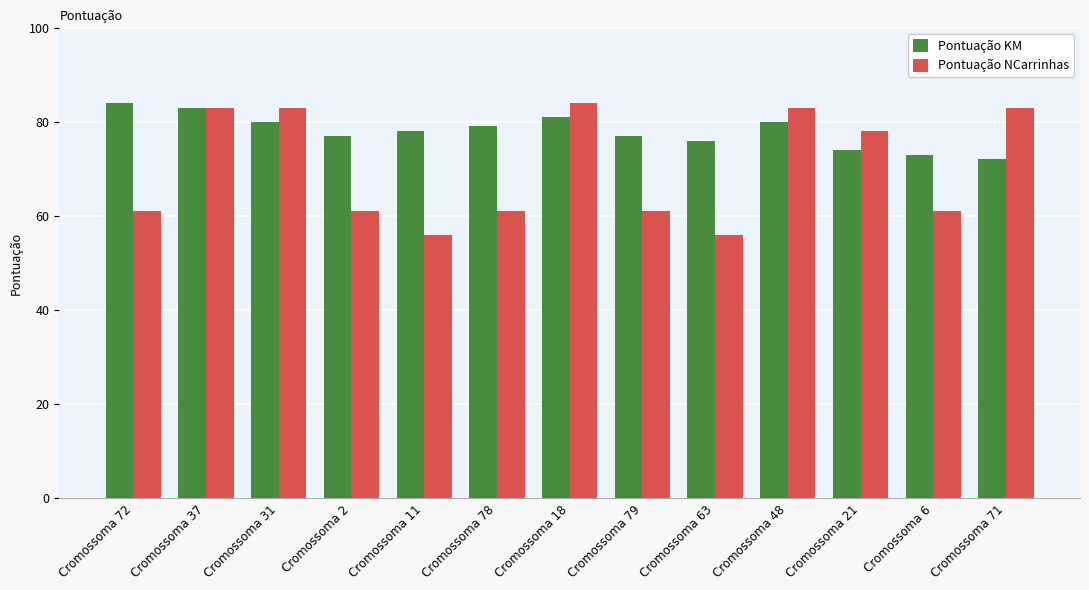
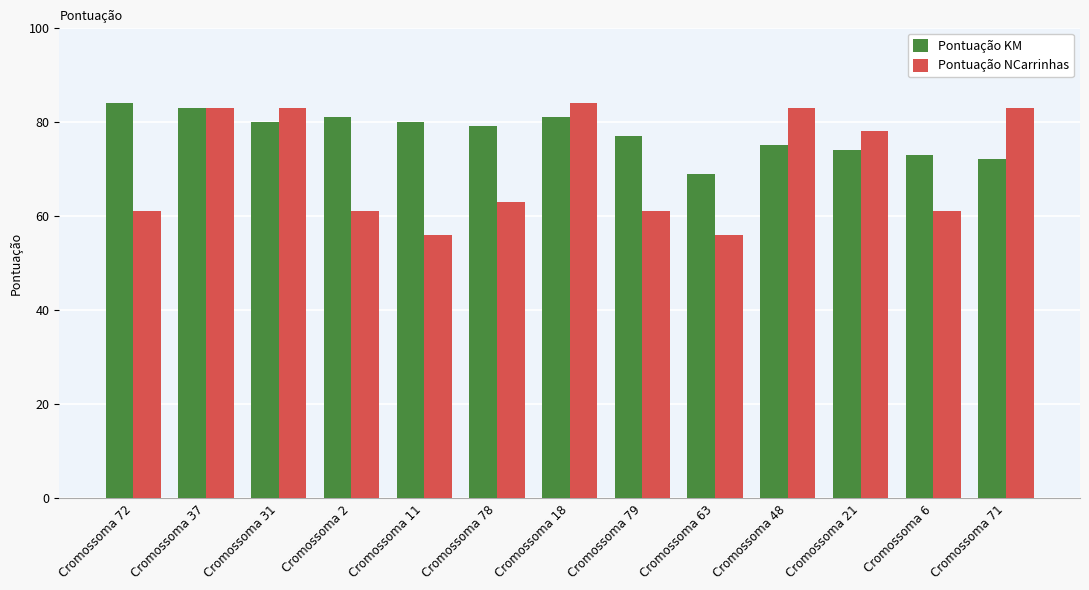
  {
    "Pontuação KM": {
      "Cromossoma 72": 84,
      "Cromossoma 37": 83,
      "Cromossoma 31": 80,
-     "Cromossoma 2": 77,
-     "Cromossoma 11": 78,
+     "Cromossoma 2": 81,
+     "Cromossoma 11": 80,
      "Cromossoma 78": 79,
      "Cromossoma 18": 81,
      "Cromossoma 79": 77,
-     "Cromossoma 63": 76,
-     "Cromossoma 48": 80,
+     "Cromossoma 63": 69,
+     "Cromossoma 48": 75,
      "Cromossoma 21": 74,
      "Cromossoma 6": 73,
      "Cromossoma 71": 72
    },
    "Pontuação NCarrinhas": {
      "Cromossoma 72": 61,
      "Cromossoma 37": 83,
      "Cromossoma 31": 83,
      "Cromossoma 2": 61,
      "Cromossoma 11": 56,
-     "Cromossoma 78": 61,
+     "Cromossoma 78": 63,
      "Cromossoma 18": 84,
      "Cromossoma 79": 61,
      "Cromossoma 63": 56,
      "Cromossoma 48": 83,
      "Cromossoma 21": 78,
      "Cromossoma 6": 61,
      "Cromossoma 71": 83
    }
  }
